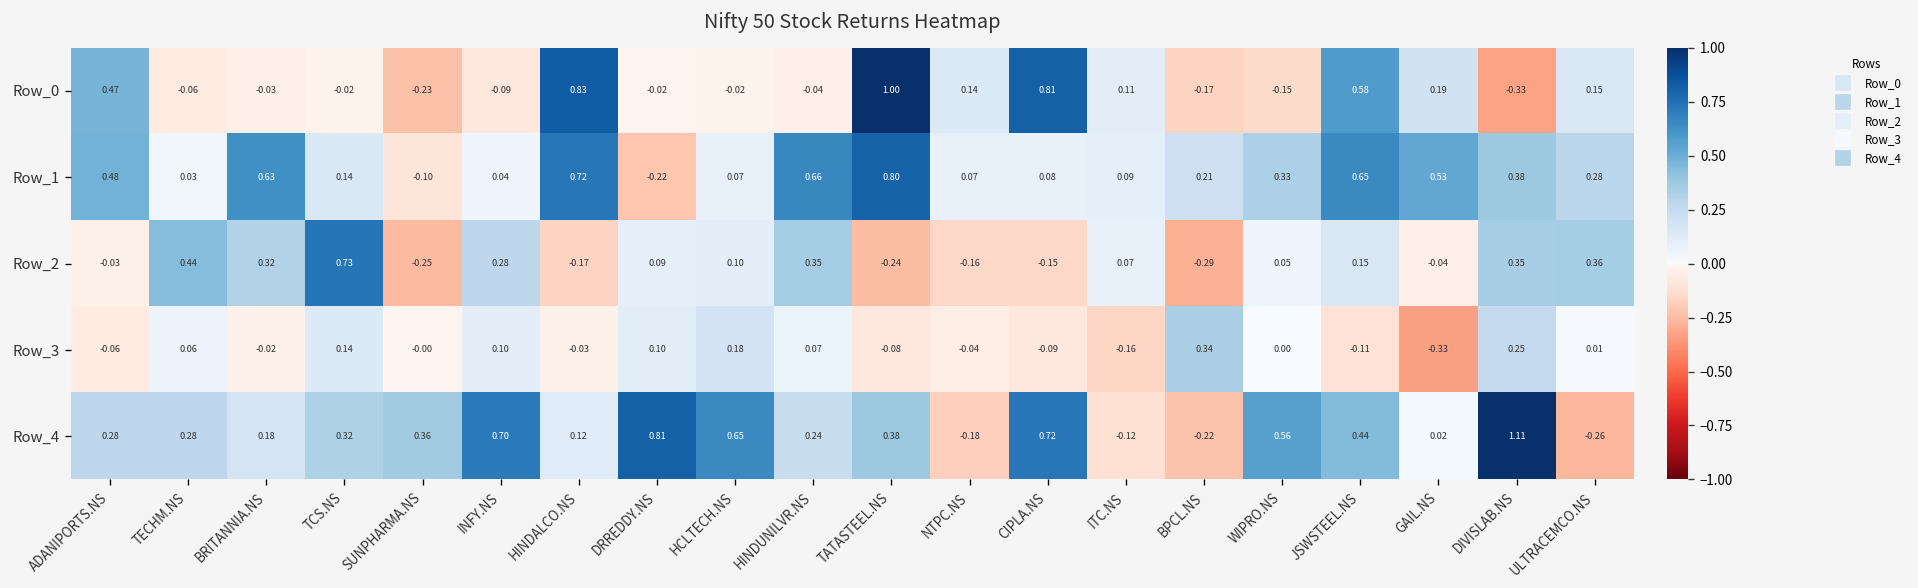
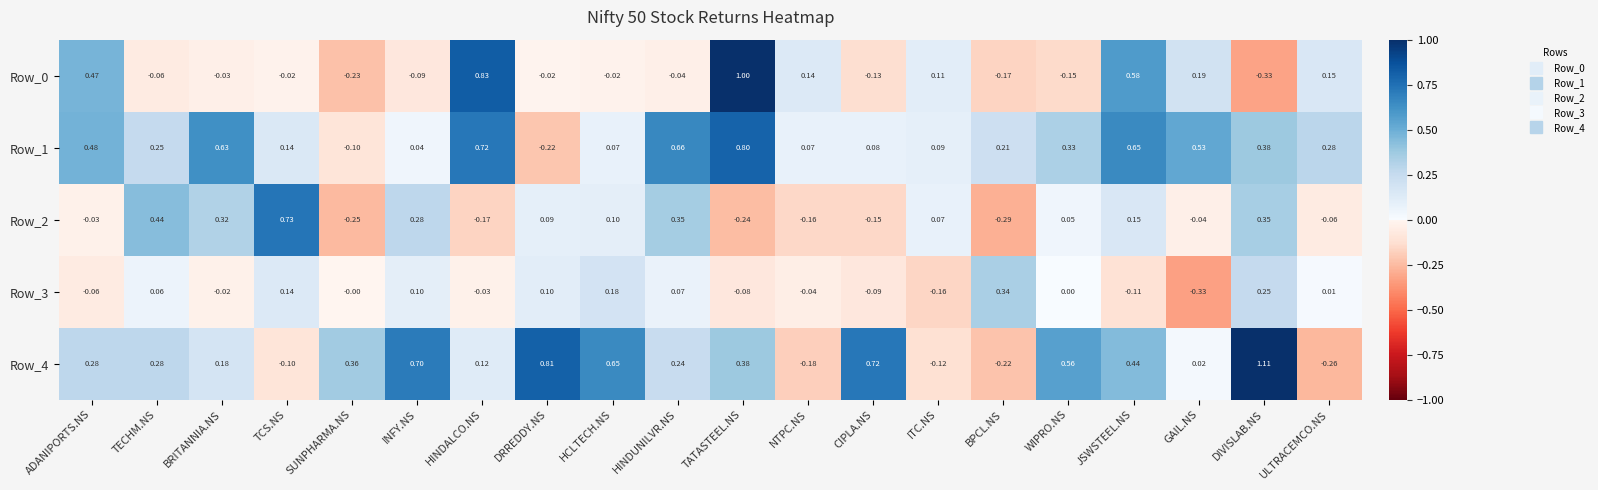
  {
    "Row_0": {
      "ADANIPORTS.NS": 0.47,
      "TECHM.NS": -0.06,
      "BRITANNIA.NS": -0.03,
      "TCS.NS": -0.02,
      "SUNPHARMA.NS": -0.23,
      "INFY.NS": -0.09,
      "HINDALCO.NS": 0.83,
      "DRREDDY.NS": -0.02,
      "HCLTECH.NS": -0.02,
      "HINDUNILVR.NS": -0.04,
      "TATASTEEL.NS": 1.00,
      "NTPC.NS": 0.14,
-     "CIPLA.NS": 0.81,
+     "CIPLA.NS": -0.13,
      "ITC.NS": 0.11,
      "BPCL.NS": -0.17,
      "WIPRO.NS": -0.15,
      "JSWSTEEL.NS": 0.58,
      "GAIL.NS": 0.19,
      "DIVISLAB.NS": -0.33,
      "ULTRACEMCO.NS": 0.15
    },
    "Row_1": {
      "ADANIPORTS.NS": 0.48,
-     "TECHM.NS": 0.03,
+     "TECHM.NS": 0.25,
      "BRITANNIA.NS": 0.63,
      "TCS.NS": 0.14,
      "SUNPHARMA.NS": -0.10,
      "INFY.NS": 0.04,
      "HINDALCO.NS": 0.72,
      "DRREDDY.NS": -0.22,
      "HCLTECH.NS": 0.07,
      "HINDUNILVR.NS": 0.66,
      "TATASTEEL.NS": 0.80,
      "NTPC.NS": 0.07,
      "CIPLA.NS": 0.08,
      "ITC.NS": 0.09,
      "BPCL.NS": 0.21,
      "WIPRO.NS": 0.33,
      "JSWSTEEL.NS": 0.65,
      "GAIL.NS": 0.53,
      "DIVISLAB.NS": 0.38,
      "ULTRACEMCO.NS": 0.28
    },
    "Row_2": {
      "ADANIPORTS.NS": -0.03,
      "TECHM.NS": 0.44,
      "BRITANNIA.NS": 0.32,
      "TCS.NS": 0.73,
      "SUNPHARMA.NS": -0.25,
      "INFY.NS": 0.28,
      "HINDALCO.NS": -0.17,
      "DRREDDY.NS": 0.09,
      "HCLTECH.NS": 0.10,
      "HINDUNILVR.NS": 0.35,
      "TATASTEEL.NS": -0.24,
      "NTPC.NS": -0.16,
      "CIPLA.NS": -0.15,
      "ITC.NS": 0.07,
      "BPCL.NS": -0.29,
      "WIPRO.NS": 0.05,
      "JSWSTEEL.NS": 0.15,
      "GAIL.NS": -0.04,
      "DIVISLAB.NS": 0.35,
-     "ULTRACEMCO.NS": 0.36
+     "ULTRACEMCO.NS": -0.06
    },
    "Row_3": {
      "ADANIPORTS.NS": -0.06,
      "TECHM.NS": 0.06,
      "BRITANNIA.NS": -0.02,
      "TCS.NS": 0.14,
      "SUNPHARMA.NS": -0.00,
      "INFY.NS": 0.10,
      "HINDALCO.NS": -0.03,
      "DRREDDY.NS": 0.10,
      "HCLTECH.NS": 0.18,
      "HINDUNILVR.NS": 0.07,
      "TATASTEEL.NS": -0.08,
      "NTPC.NS": -0.04,
      "CIPLA.NS": -0.09,
      "ITC.NS": -0.16,
      "BPCL.NS": 0.34,
      "WIPRO.NS": 0.00,
      "JSWSTEEL.NS": -0.11,
      "GAIL.NS": -0.33,
      "DIVISLAB.NS": 0.25,
      "ULTRACEMCO.NS": 0.01
    },
    "Row_4": {
      "ADANIPORTS.NS": 0.28,
      "TECHM.NS": 0.28,
      "BRITANNIA.NS": 0.18,
-     "TCS.NS": 0.32,
+     "TCS.NS": -0.10,
      "SUNPHARMA.NS": 0.36,
      "INFY.NS": 0.70,
      "HINDALCO.NS": 0.12,
      "DRREDDY.NS": 0.81,
      "HCLTECH.NS": 0.65,
      "HINDUNILVR.NS": 0.24,
      "TATASTEEL.NS": 0.38,
      "NTPC.NS": -0.18,
      "CIPLA.NS": 0.72,
      "ITC.NS": -0.12,
      "BPCL.NS": -0.22,
      "WIPRO.NS": 0.56,
      "JSWSTEEL.NS": 0.44,
      "GAIL.NS": 0.02,
      "DIVISLAB.NS": 1.11,
      "ULTRACEMCO.NS": -0.26
    }
  }
